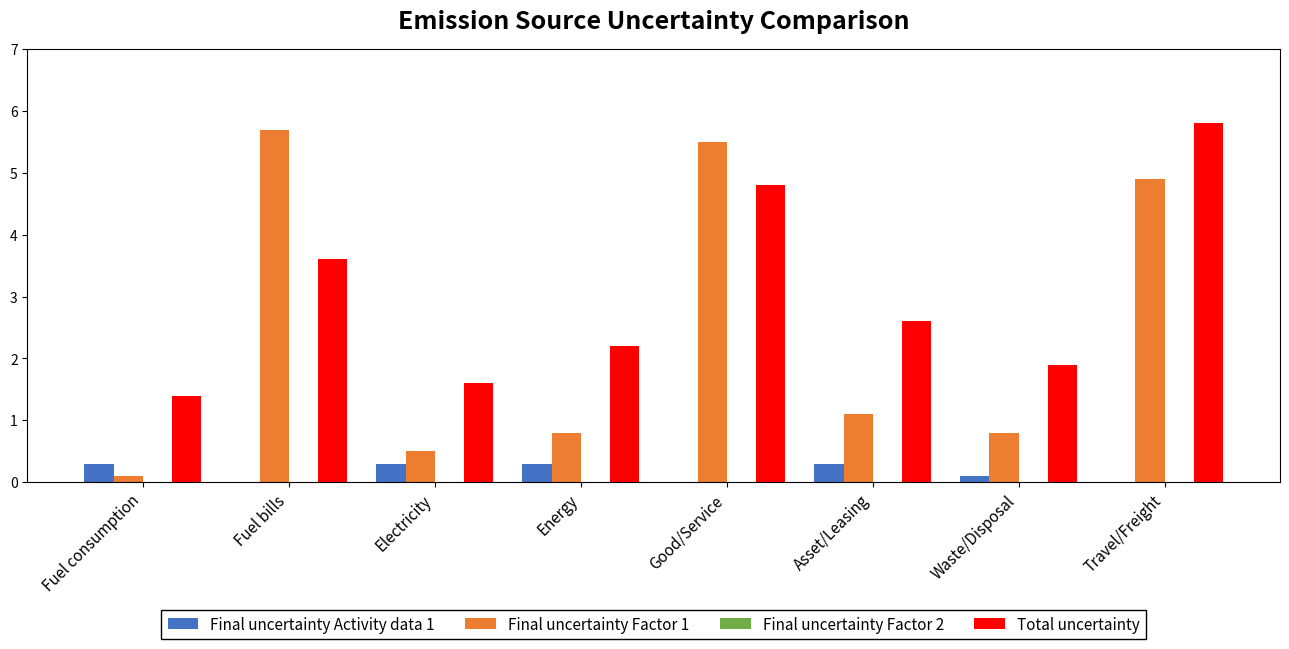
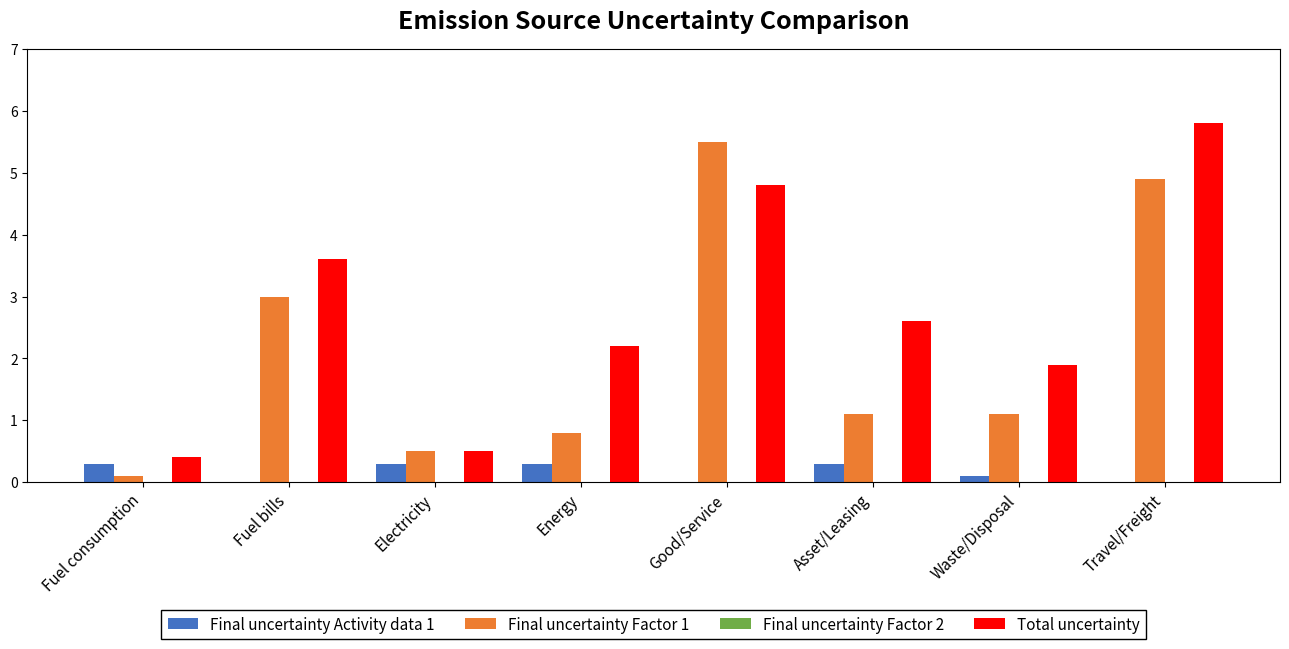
  {
    "Final uncertainty Activity data 1": {
      "Fuel consumption": 0.3,
      "Fuel bills": 0.0,
      "Electricity": 0.3,
      "Energy": 0.3,
      "Good/Service": 0.0,
      "Asset/Leasing": 0.3,
      "Waste/Disposal": 0.1,
      "Travel/Freight": 0.0
    },
    "Final uncertainty Factor 1": {
      "Fuel consumption": 0.1,
-     "Fuel bills": 5.7,
+     "Fuel bills": 3.0,
      "Electricity": 0.5,
      "Energy": 0.8,
      "Good/Service": 5.5,
      "Asset/Leasing": 1.1,
-     "Waste/Disposal": 0.8,
+     "Waste/Disposal": 1.1,
      "Travel/Freight": 4.9
    },
    "Final uncertainty Factor 2": {
      "Fuel consumption": 0.0,
      "Fuel bills": 0.0,
      "Electricity": 0.0,
      "Energy": 0.0,
      "Good/Service": 0.0,
      "Asset/Leasing": 0.0,
      "Waste/Disposal": 0.0,
      "Travel/Freight": 0.0
    },
    "Total uncertainty": {
-     "Fuel consumption": 1.4,
+     "Fuel consumption": 0.4,
      "Fuel bills": 3.6,
-     "Electricity": 1.6,
+     "Electricity": 0.5,
      "Energy": 2.2,
      "Good/Service": 4.8,
      "Asset/Leasing": 2.6,
      "Waste/Disposal": 1.9,
      "Travel/Freight": 5.8
    }
  }
